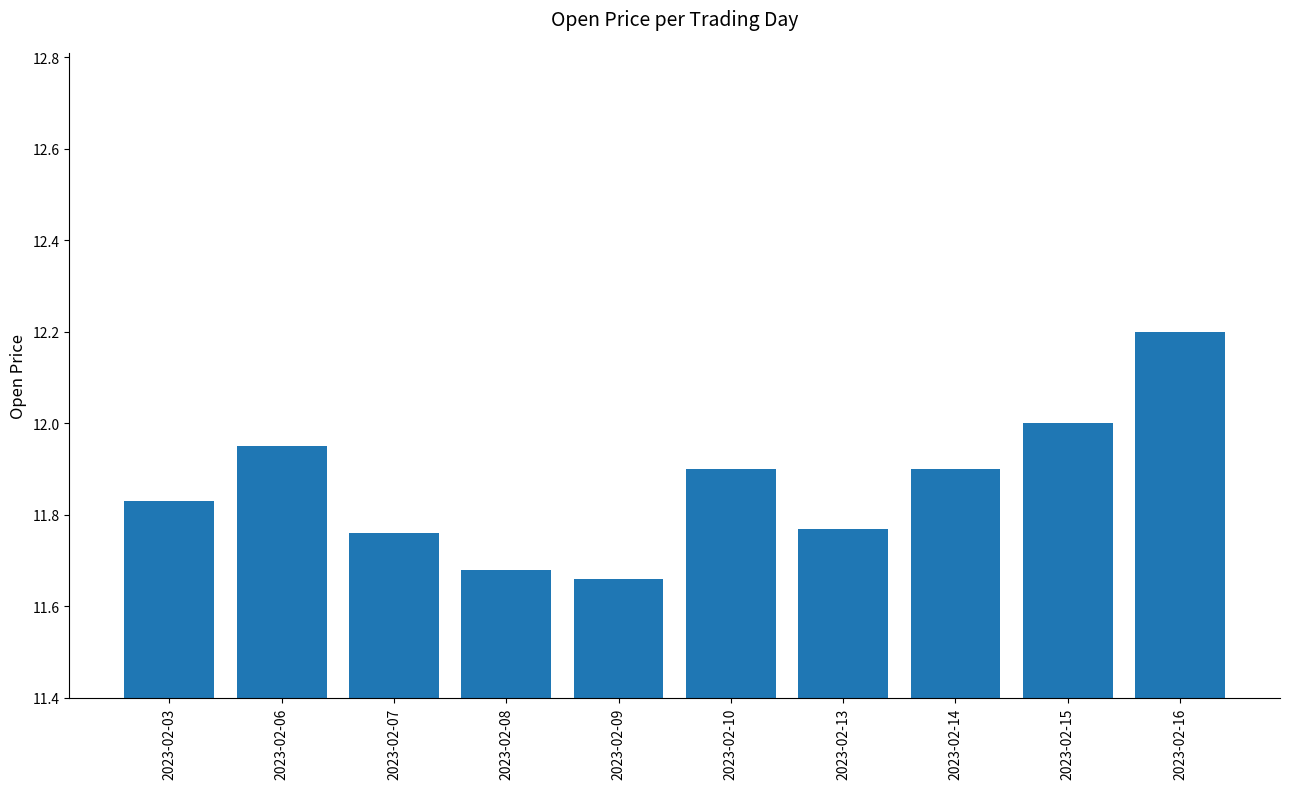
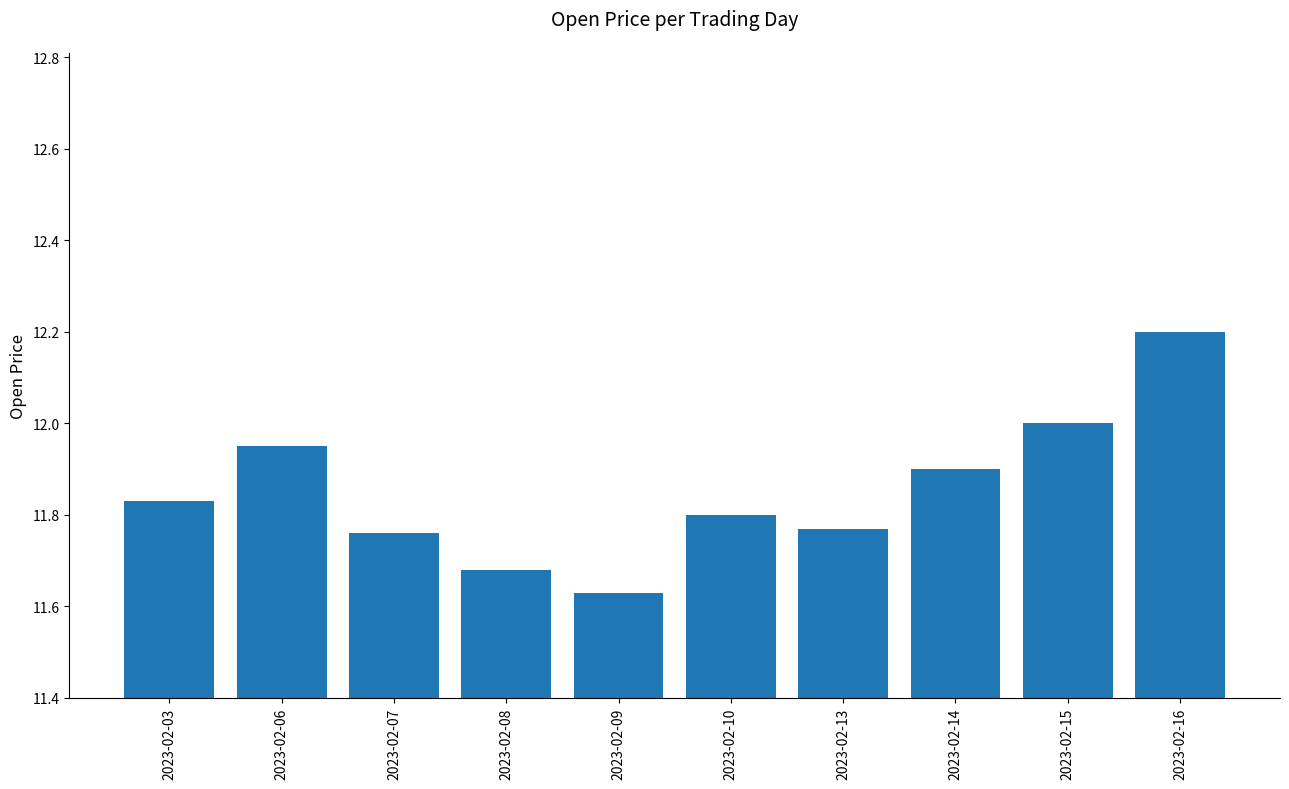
  {
    "2023-02-03": 11.83,
    "2023-02-06": 11.95,
    "2023-02-07": 11.76,
    "2023-02-08": 11.68,
-   "2023-02-09": 11.66,
-   "2023-02-10": 11.9,
+   "2023-02-09": 11.63,
+   "2023-02-10": 11.8,
    "2023-02-13": 11.77,
    "2023-02-14": 11.90,
    "2023-02-15": 12.00,
    "2023-02-16": 12.20
  }
